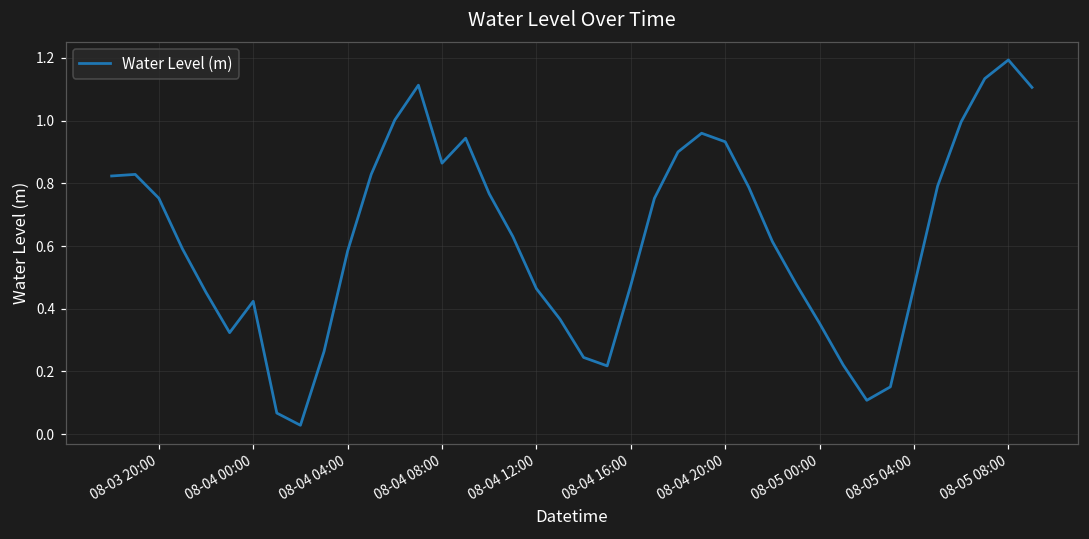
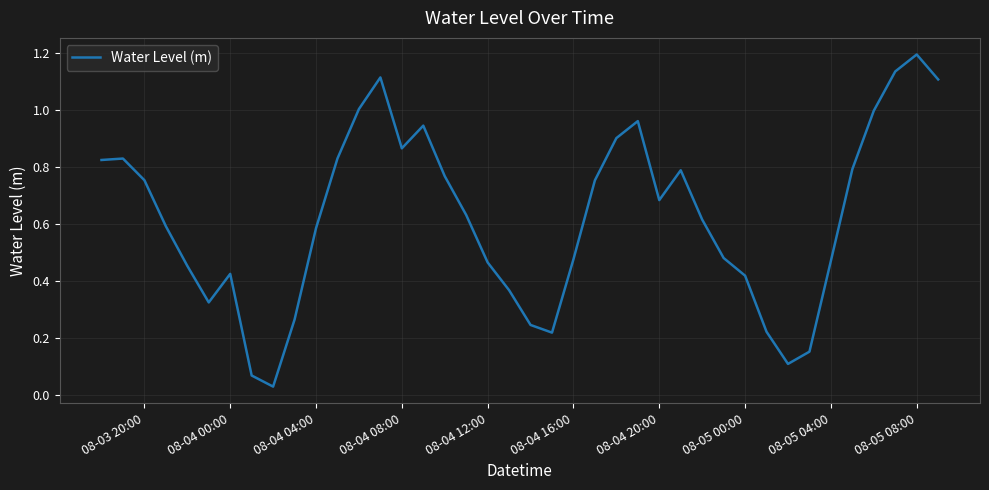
  {
    "08-03 20:00": 0.75,
    "08-04 00:00": 0.42,
    "08-04 04:00": 0.58,
    "08-04 08:00": 0.86,
    "08-04 12:00": 0.46,
    "08-04 16:00": 0.47,
-   "08-04 20:00": 0.93,
-   "08-05 00:00": 0.35,
+   "08-04 20:00": 0.68,
+   "08-05 00:00": 0.42,
    "08-05 04:00": 0.47,
    "08-05 08:00": 1.19
  }
